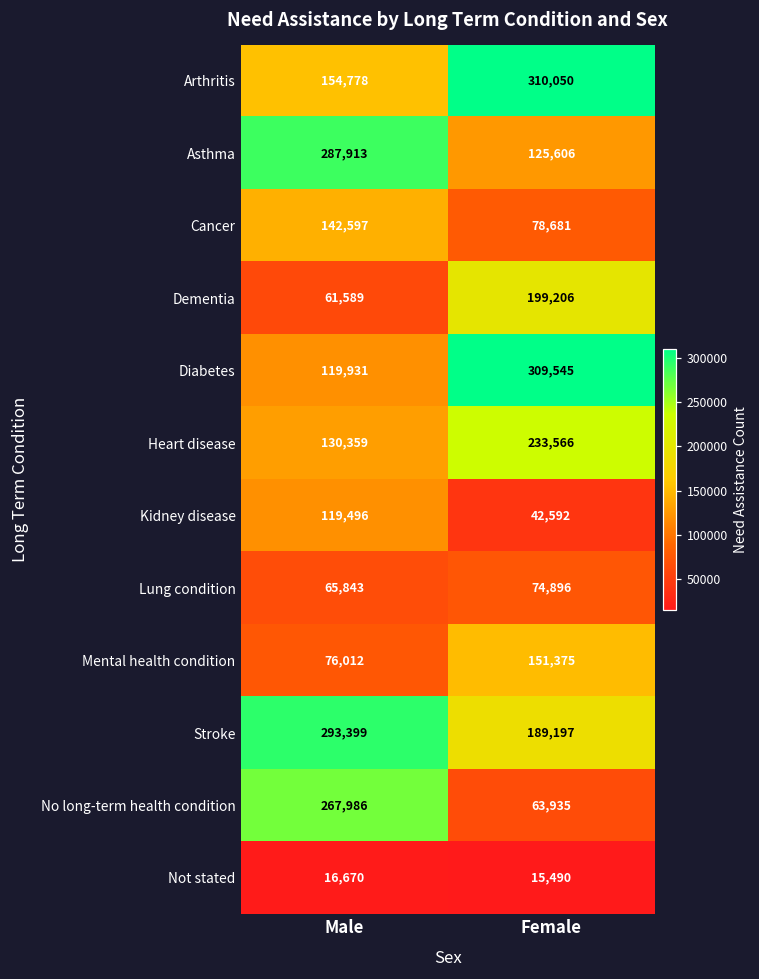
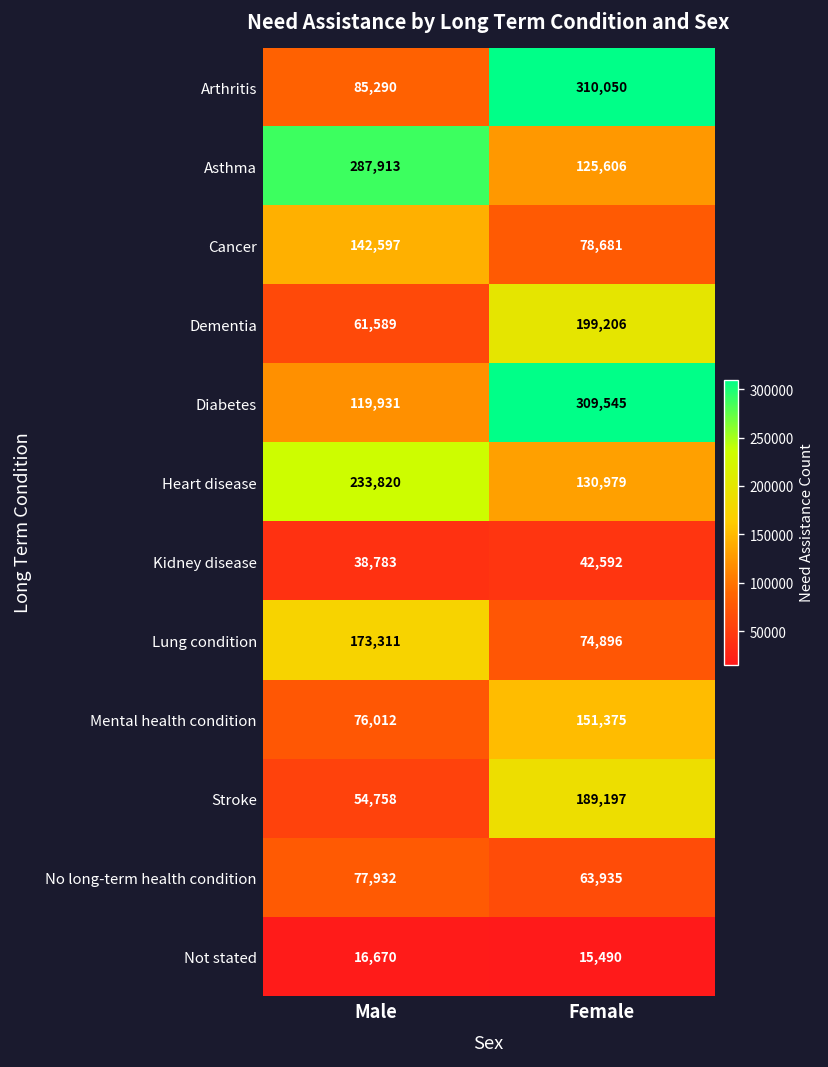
  {
    "Arthritis": {
-     "Male": "154,778",
+     "Male": "85,290",
      "Female": "310,050"
    },
    "Asthma": {
      "Male": "287,913",
      "Female": "125,606"
    },
    "Cancer": {
      "Male": "142,597",
      "Female": "78,681"
    },
    "Dementia": {
      "Male": "61,589",
      "Female": "199,206"
    },
    "Diabetes": {
      "Male": "119,931",
      "Female": "309,545"
    },
    "Heart disease": {
-     "Male": "130,359",
-     "Female": "233,566"
+     "Male": "233,820",
+     "Female": "130,979"
    },
    "Kidney disease": {
-     "Male": "119,496",
+     "Male": "38,783",
      "Female": "42,592"
    },
    "Lung condition": {
-     "Male": "65,843",
+     "Male": "173,311",
      "Female": "74,896"
    },
    "Mental health condition": {
      "Male": "76,012",
      "Female": "151,375"
    },
    "Stroke": {
-     "Male": "293,399",
+     "Male": "54,758",
      "Female": "189,197"
    },
    "No long-term health condition": {
-     "Male": "267,986",
+     "Male": "77,932",
      "Female": "63,935"
    },
    "Not stated": {
      "Male": "16,670",
      "Female": "15,490"
    }
  }
